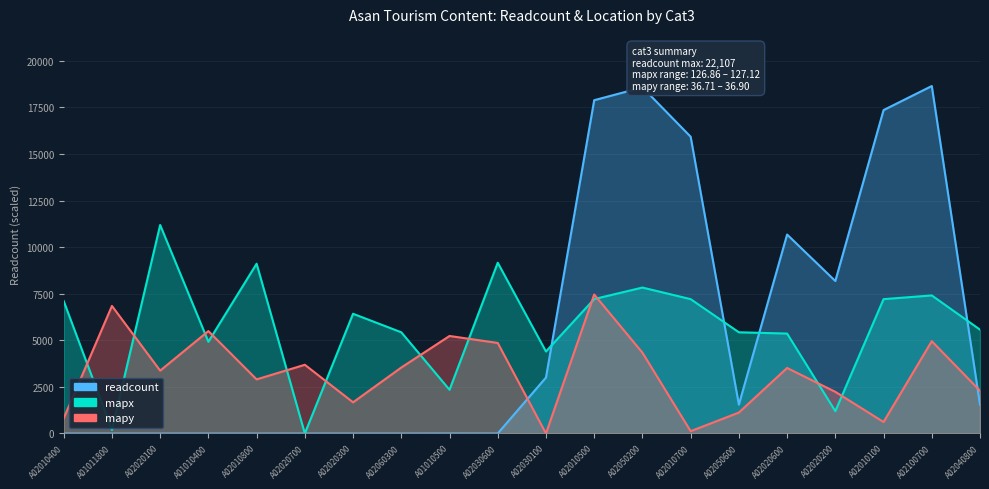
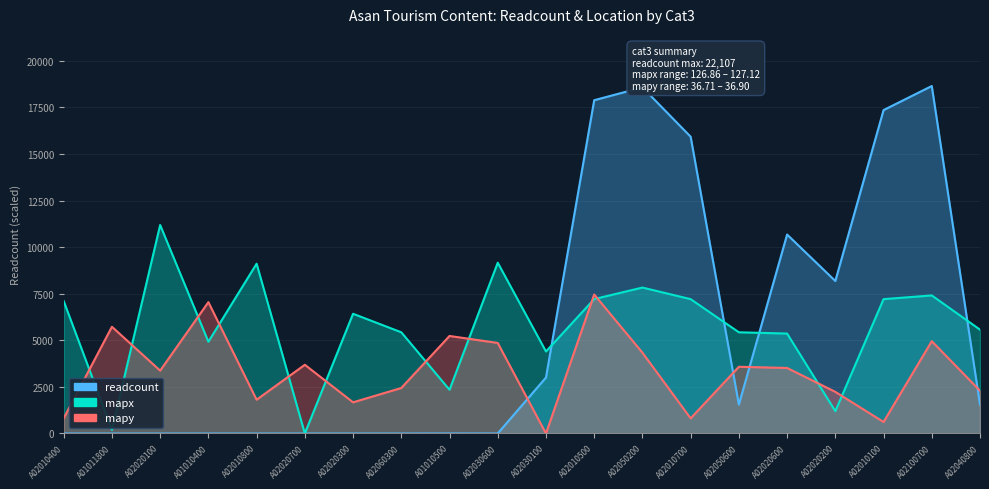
  {
    "mapy": {
      "A02010400": 800,
-     "A01011800": 6800,
+     "A01011800": 5700,
      "A02020100": 3400,
-     "A01010400": 5500,
-     "A02010800": 2900,
+     "A01010400": 7000,
+     "A02010800": 1800,
      "A02020700": 3700,
      "A02020300": 1700,
-     "A02060300": 3500,
+     "A02060300": 2400,
      "A01010500": 5200,
      "A02030600": 4900,
      "A02030100": 0,
      "A02010500": 7500,
      "A02050200": 4300,
-     "A02010700": 100,
-     "A02050600": 1100,
+     "A02010700": 800,
+     "A02050600": 3600,
      "A02020600": 3500,
      "A02020200": 2200,
      "A02010100": 600,
      "A02100700": 5000,
      "A02040800": 2300
    }
  }
